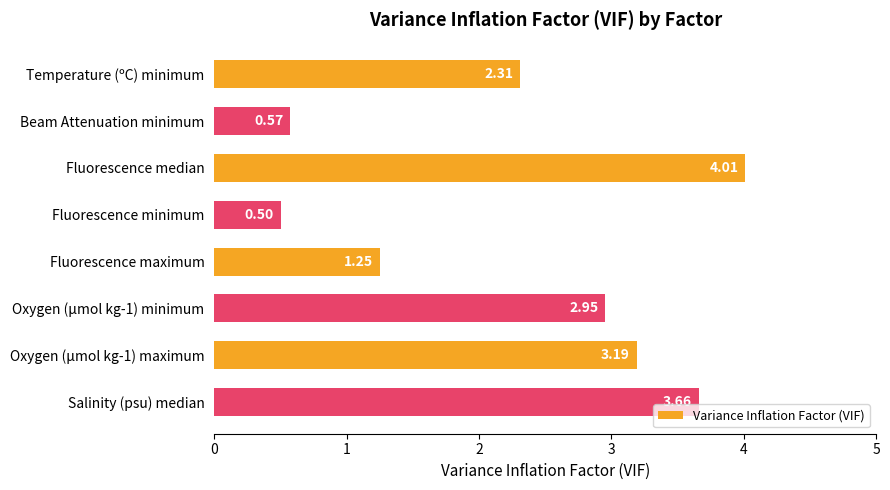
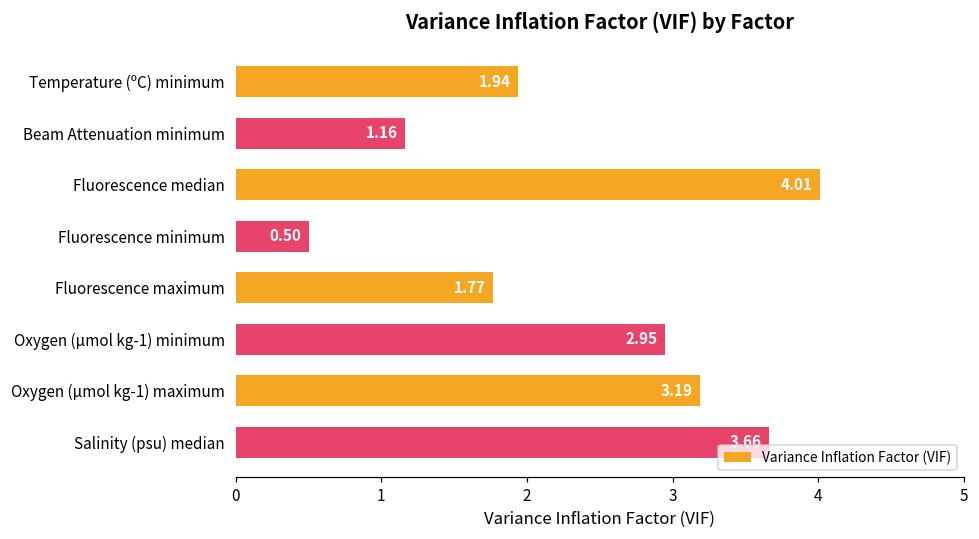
  {
-   "Temperature (ºC) minimum": 2.31,
-   "Beam Attenuation minimum": 0.57,
+   "Temperature (ºC) minimum": 1.94,
+   "Beam Attenuation minimum": 1.16,
    "Fluorescence median": 4.01,
    "Fluorescence minimum": 0.50,
-   "Fluorescence maximum": 1.25,
+   "Fluorescence maximum": 1.77,
    "Oxygen (µmol kg-1) minimum": 2.95,
    "Oxygen (µmol kg-1) maximum": 3.19
  }
